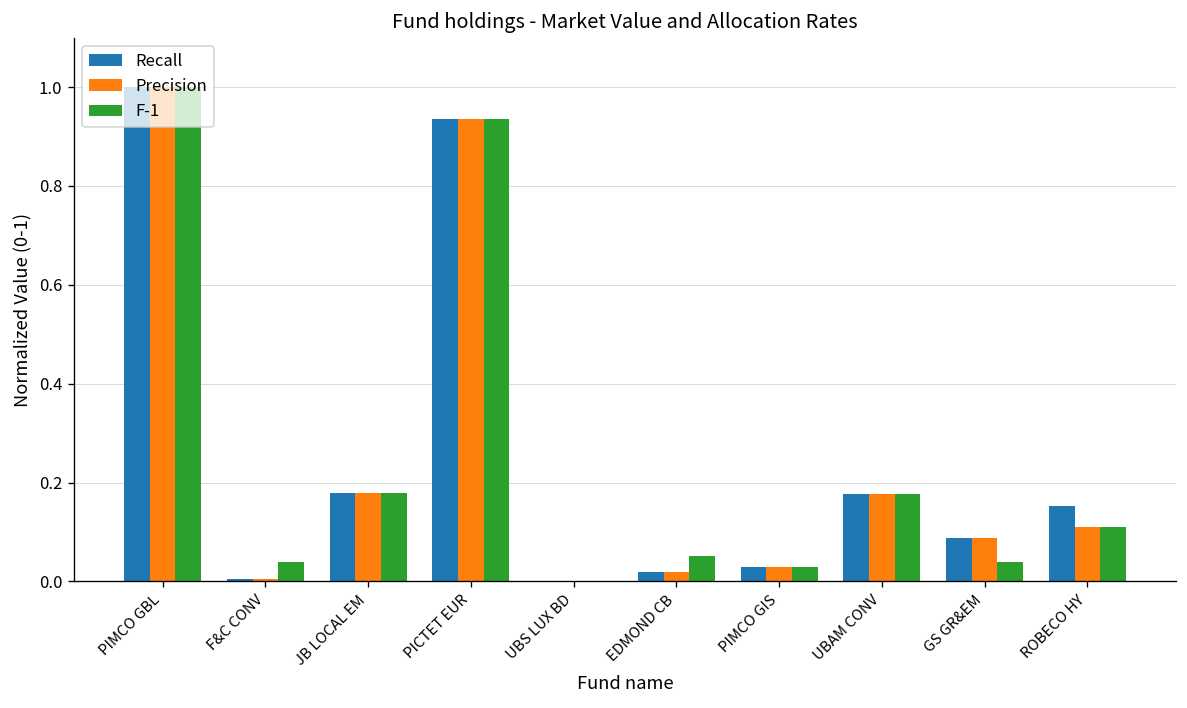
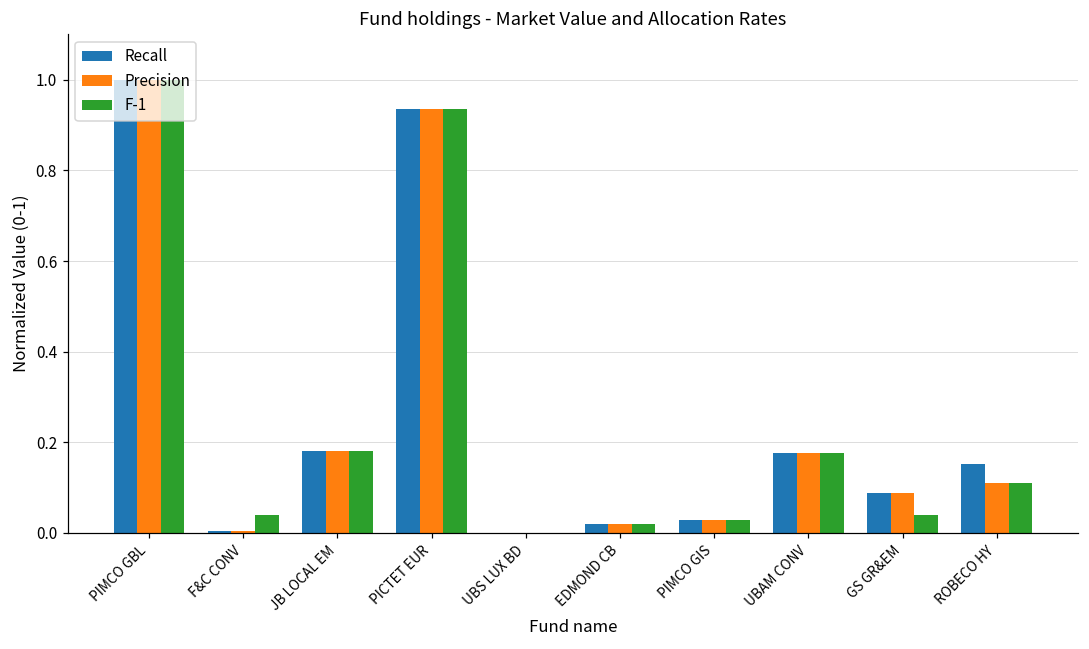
  {
    "Recall": {
      "JB LOCAL EM": 0.18,
      "PICTET EUR": 0.94,
      "UBS LUX BD": 0.00,
      "EDMOND CB": 0.02,
      "PIMCO GIS": 0.03,
      "UBAM CONV": 0.18,
      "GS GR&EM": 0.09,
      "ROBECO HY": 0.15
    },
    "Precision": {
      "JB LOCAL EM": 0.18,
      "PICTET EUR": 0.94,
      "UBS LUX BD": 0.00,
      "EDMOND CB": 0.02,
      "PIMCO GIS": 0.03,
      "UBAM CONV": 0.18,
      "GS GR&EM": 0.09,
      "ROBECO HY": 0.11
    },
    "F-1": {
      "F&C CONV": 0.04,
      "JB LOCAL EM": 0.18,
      "PICTET EUR": 0.94,
      "UBS LUX BD": 0.00,
-     "EDMOND CB": 0.05,
+     "EDMOND CB": 0.02,
      "PIMCO GIS": 0.03,
      "UBAM CONV": 0.18,
      "GS GR&EM": 0.04,
      "ROBECO HY": 0.11
    }
  }
